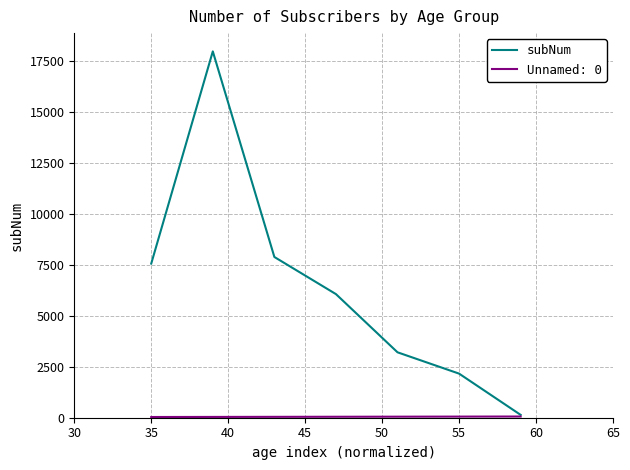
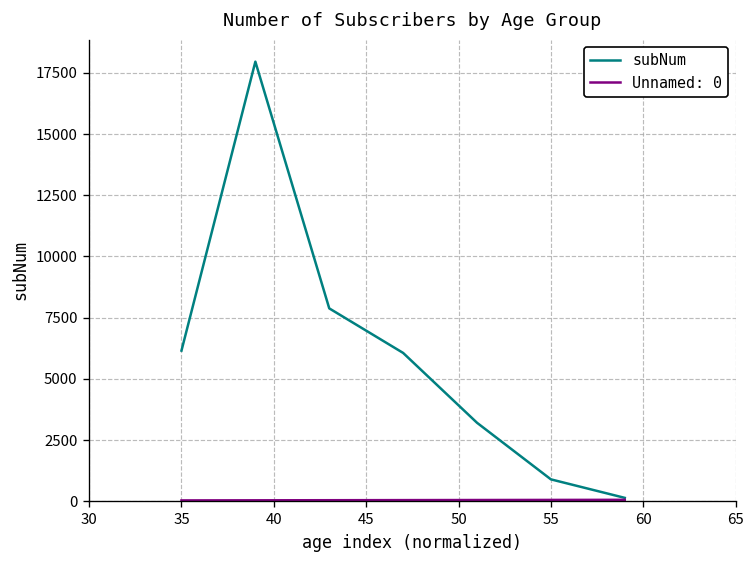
  {
    "subNum": {
-     "35": 7600,
-     "55": 2200
+     "35": 6200,
+     "55": 900
    },
    "Unnamed: 0": {
      "35": 0,
      "55": 100
    }
  }
